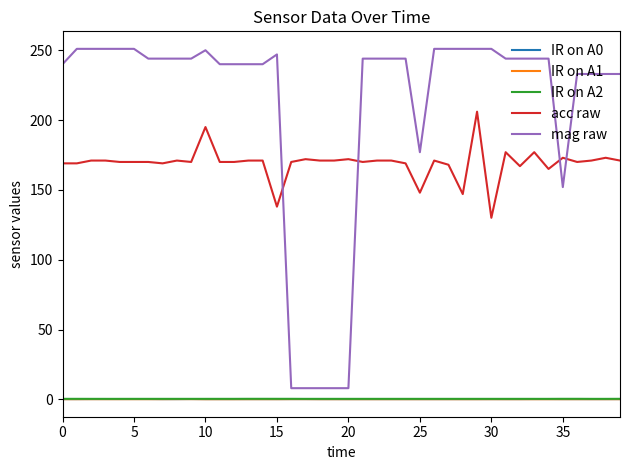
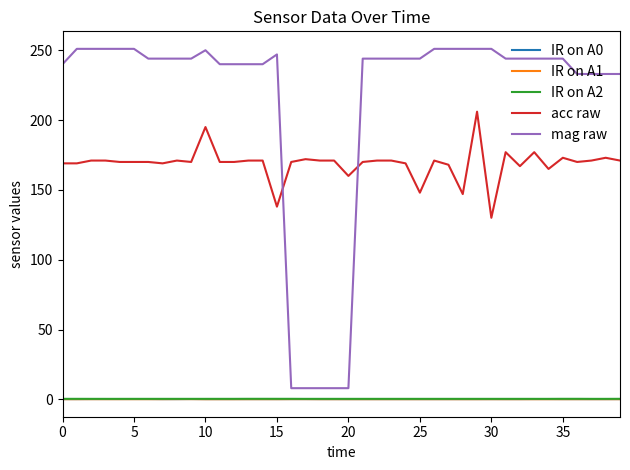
  {
    "IR on A2": {
      "0": 0,
      "5": 0,
      "10": 0,
      "15": 0,
      "20": 0,
      "25": 0,
      "30": 0,
      "35": 0
    },
    "acc raw": {
      "0": 169,
      "5": 170,
      "10": 195,
      "15": 138,
-     "20": 172,
+     "20": 160,
      "25": 148,
      "30": 130,
      "35": 173
    },
    "mag raw": {
      "0": 240,
      "5": 251,
      "10": 250,
      "15": 247,
      "20": 8,
-     "25": 177,
+     "25": 244,
      "30": 251,
-     "35": 152
+     "35": 244
    }
  }
